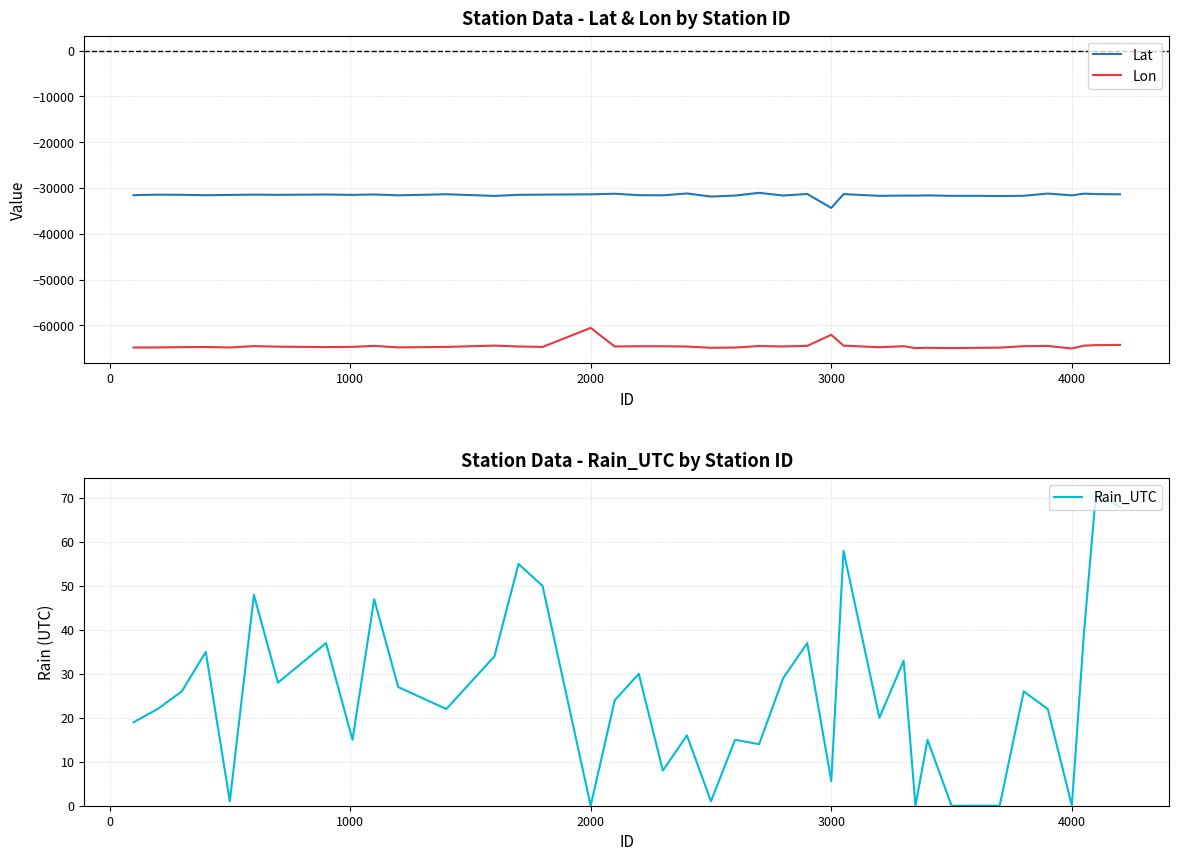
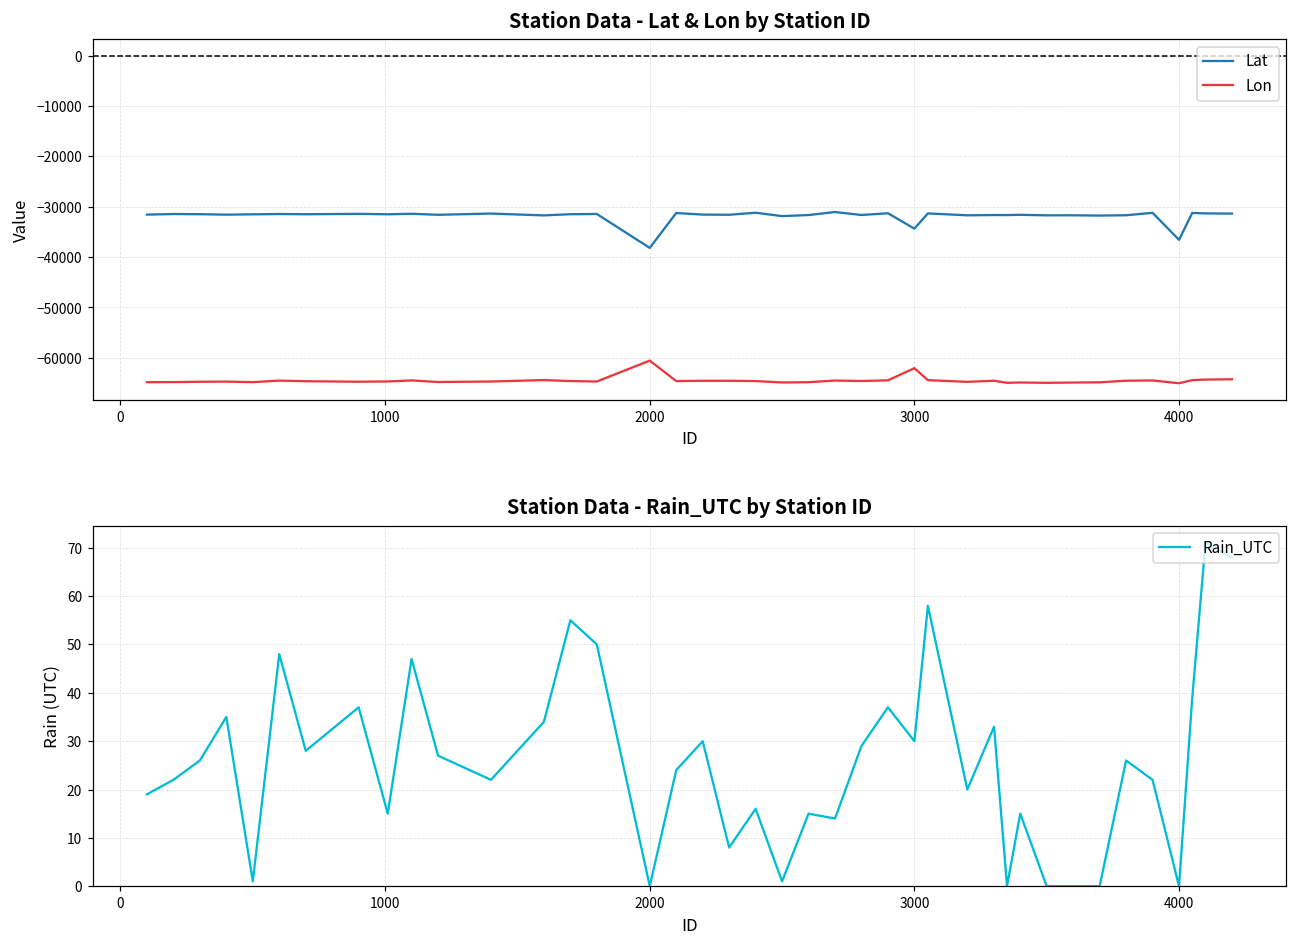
  {
    "Station Data - Lat & Lon by Station ID": {
      "Lat": {
-       "2000": -31000,
+       "2000": -38000,
        "3000": -34000,
-       "4000": -32000
+       "4000": -37000
      },
      "Lon": {
        "2000": -61000,
        "3000": -62000,
        "4000": -65000
      }
    },
    "Station Data - Rain_UTC by Station ID": {
      "2000": 0,
-     "3000": 6,
+     "3000": 30,
      "4000": 0
    }
  }
